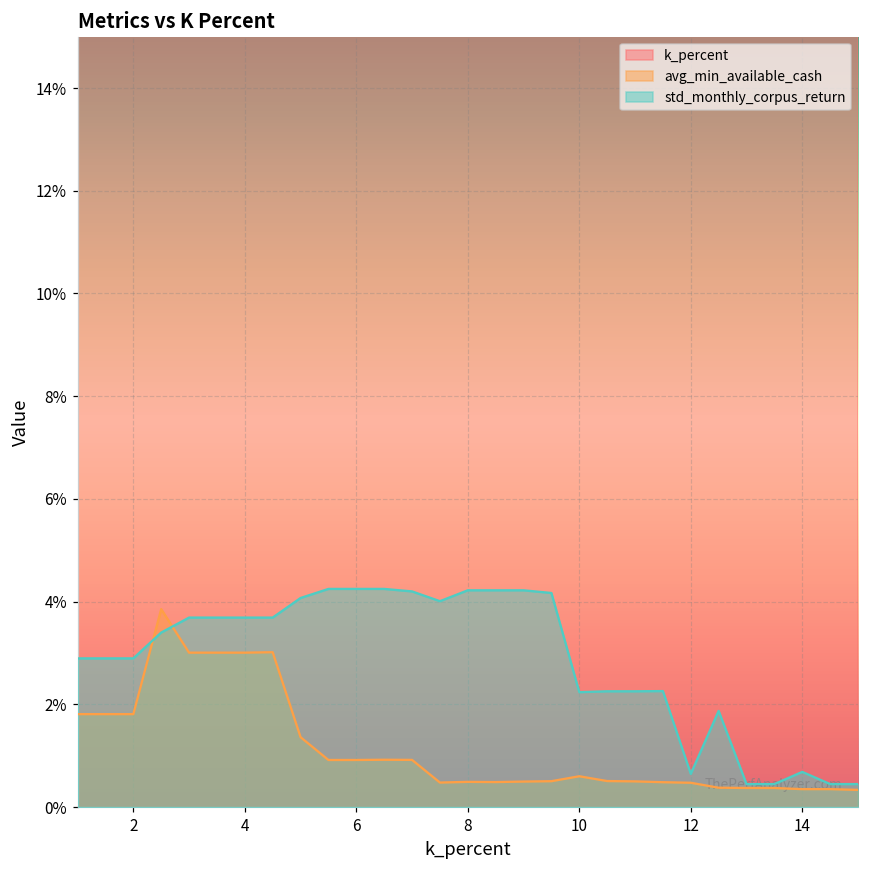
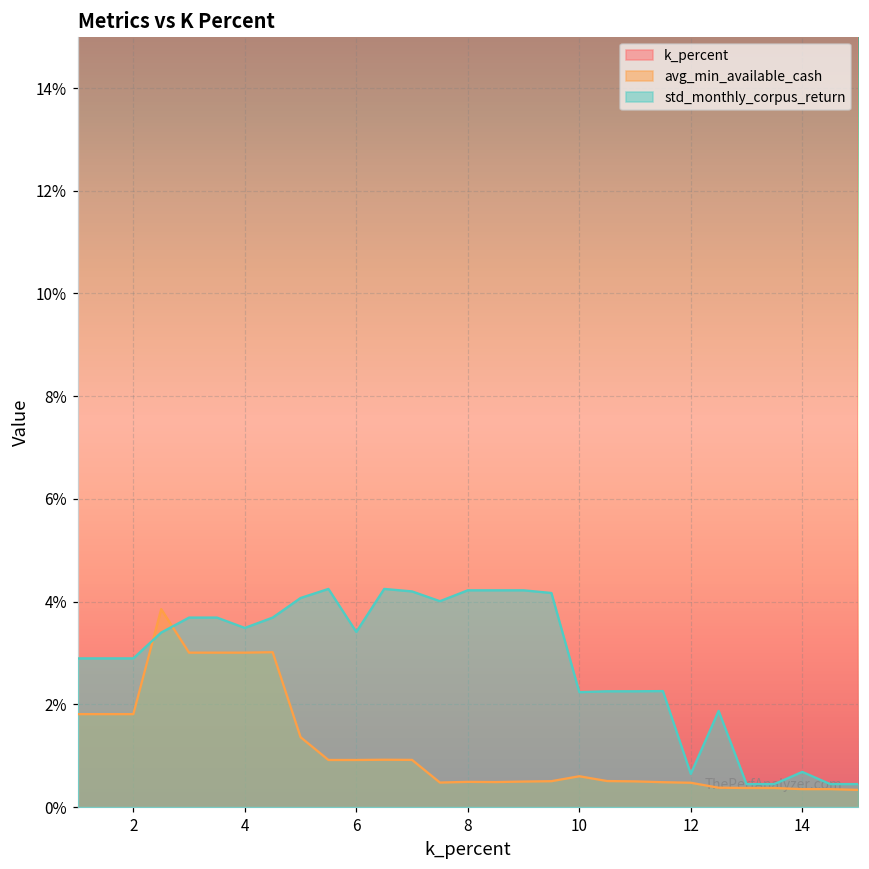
  {
    "std_monthly_corpus_return": {
      "2": "2.9%",
-     "4": "3.7%",
-     "6": "4.2%",
+     "4": "3.5%",
+     "6": "3.4%",
      "8": "4.2%",
      "10": "2.2%",
      "12": "0.6%",
      "14": "0.7%"
    }
  }
